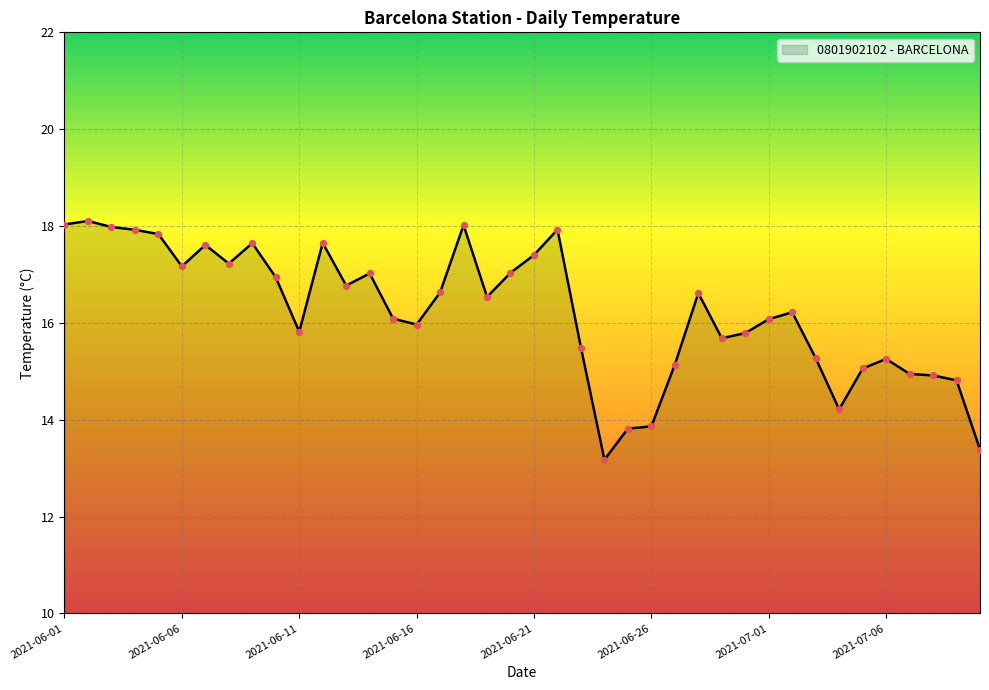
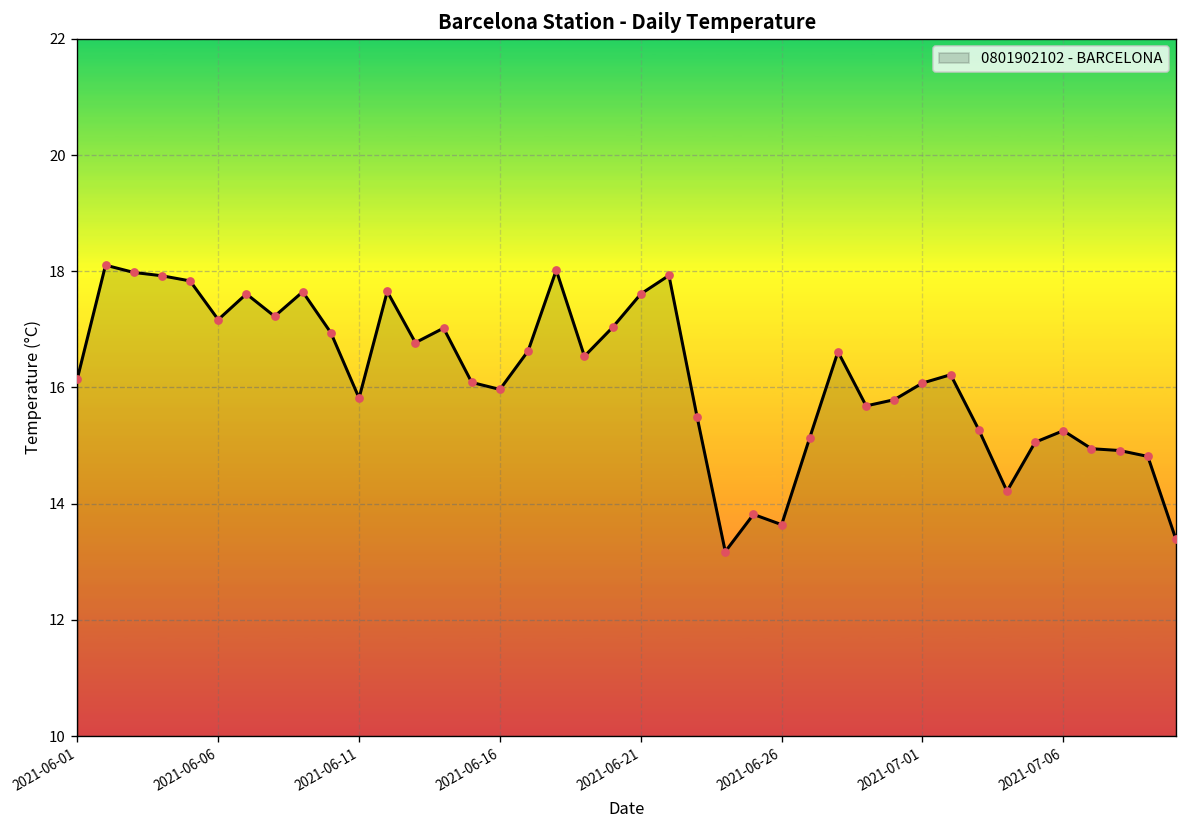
  {
-   "2021-06-01": 18.0,
+   "2021-06-01": 16.2,
    "2021-06-06": 17.2,
    "2021-06-11": 15.8,
    "2021-06-16": 16.0,
-   "2021-06-21": 17.4,
-   "2021-06-26": 13.9,
+   "2021-06-21": 17.6,
+   "2021-06-26": 13.6,
    "2021-07-01": 16.1,
    "2021-07-06": 15.3
  }
